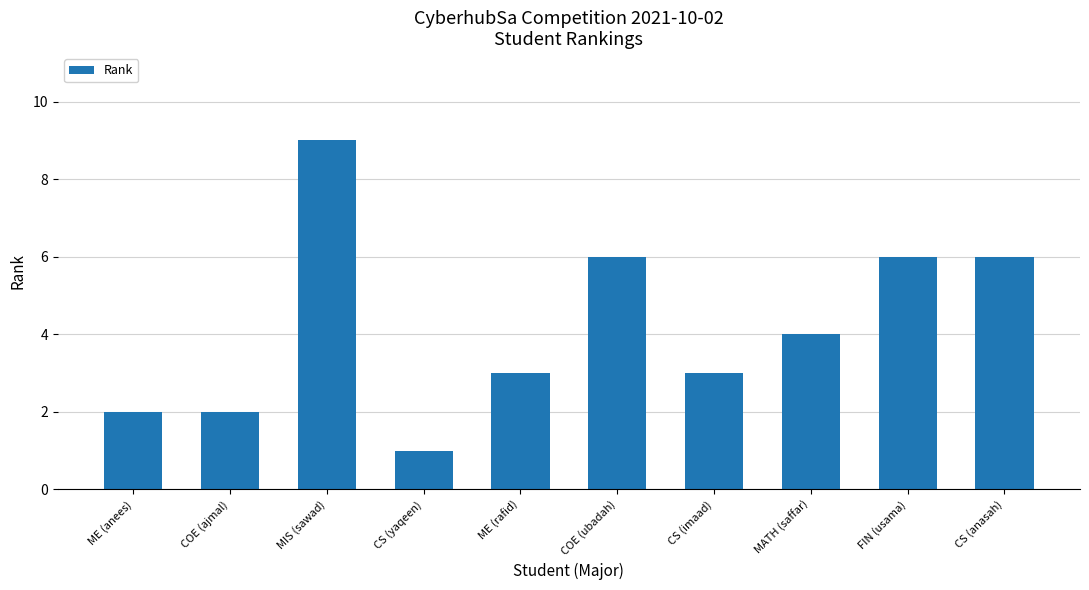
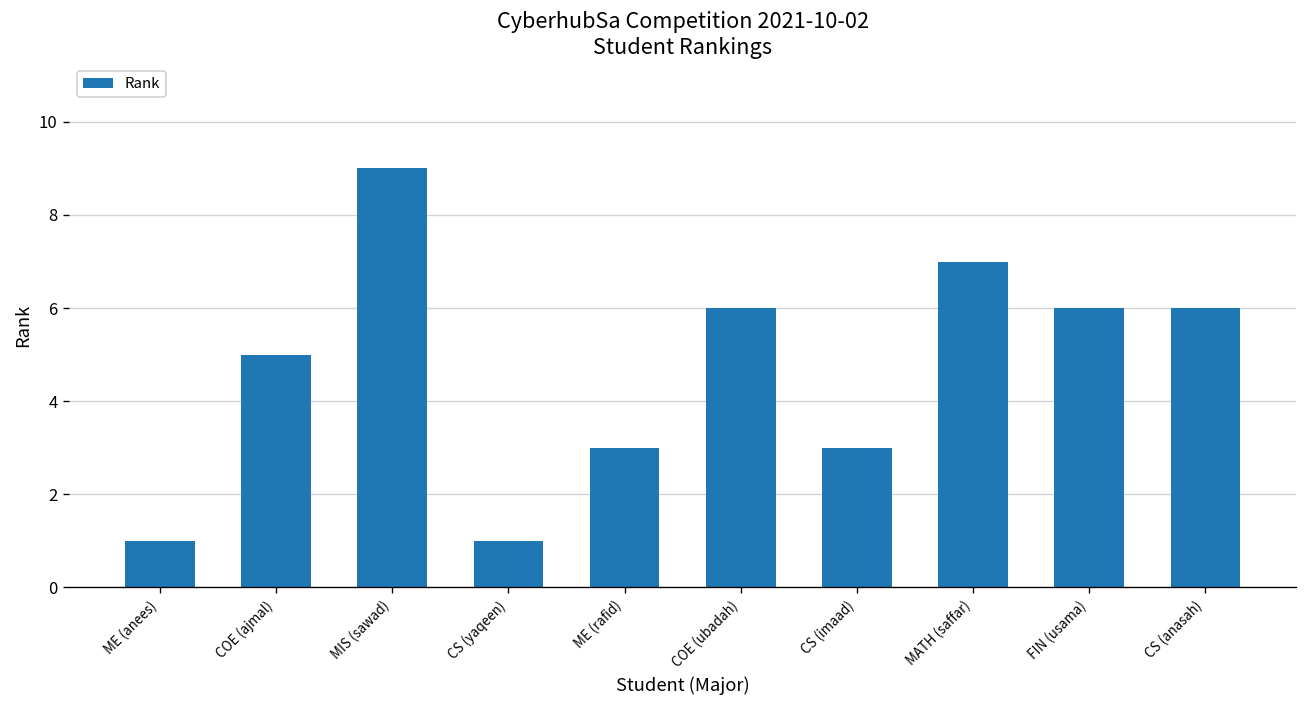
  {
-   "ME (anees)": 2,
-   "COE (ajmal)": 2,
+   "ME (anees)": 1,
+   "COE (ajmal)": 5,
    "MIS (sawad)": 9,
    "CS (yaqeen)": 1,
    "ME (rafid)": 3,
    "COE (ubadah)": 6,
    "CS (imaad)": 3,
-   "MATH (saffar)": 4,
+   "MATH (saffar)": 7,
    "FIN (usama)": 6,
    "CS (anasah)": 6
  }
